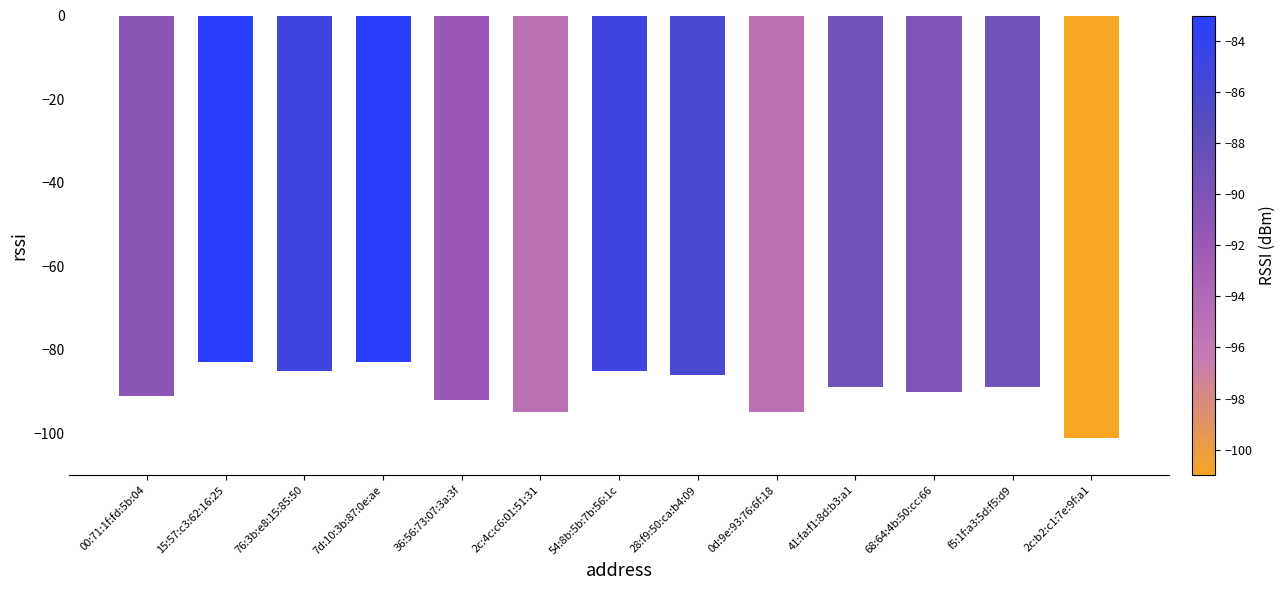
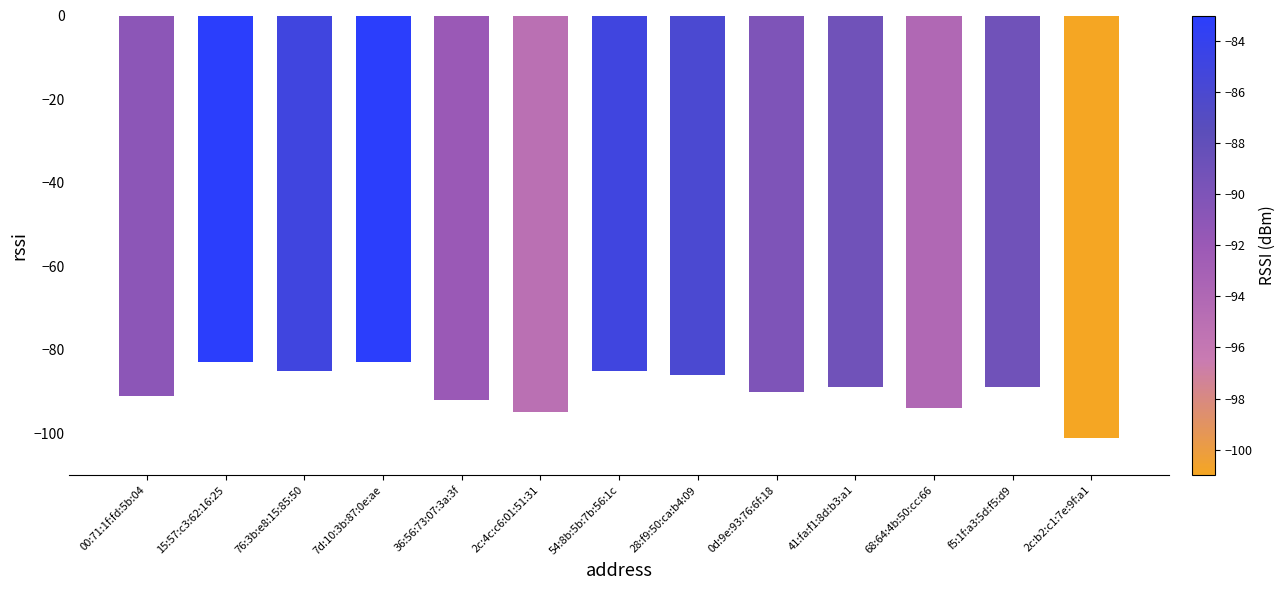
  {
    "00:71:1f:fd:5b:04": -91,
    "15:57:c3:62:16:25": -83,
    "76:3b:e8:15:85:50": -85,
    "7d:10:3b:87:0e:ae": -83,
    "36:56:73:07:3a:3f": -92,
    "2c:4c:c6:01:51:31": -95,
    "54:8b:5b:7b:56:1c": -85,
    "28:f9:50:ca:b4:09": -86,
-   "0d:9e:93:76:6f:18": -95,
+   "0d:9e:93:76:6f:18": -90,
    "41:fa:f1:8d:b3:a1": -89,
-   "68:64:4b:50:cc:66": -90,
+   "68:64:4b:50:cc:66": -94,
    "f5:1f:a3:5d:f5:d9": -89,
    "2c:b2:c1:7e:9f:a1": -101
  }
